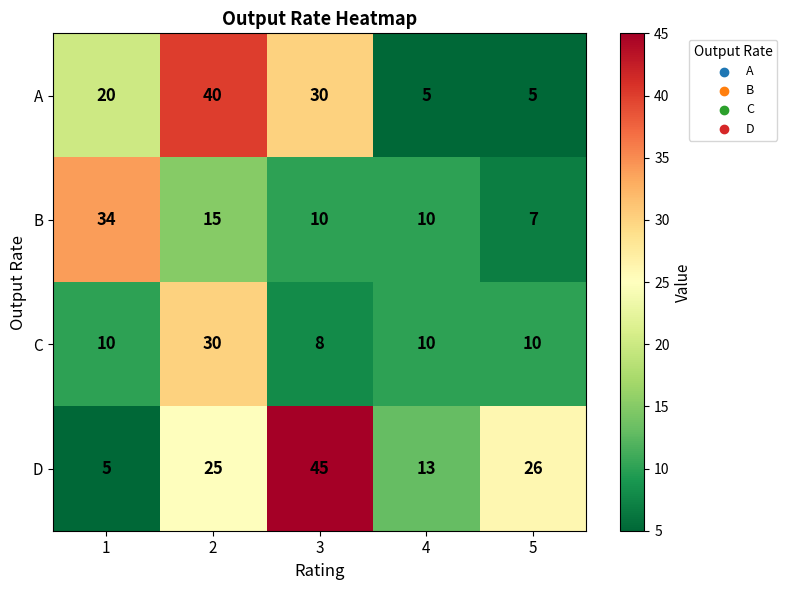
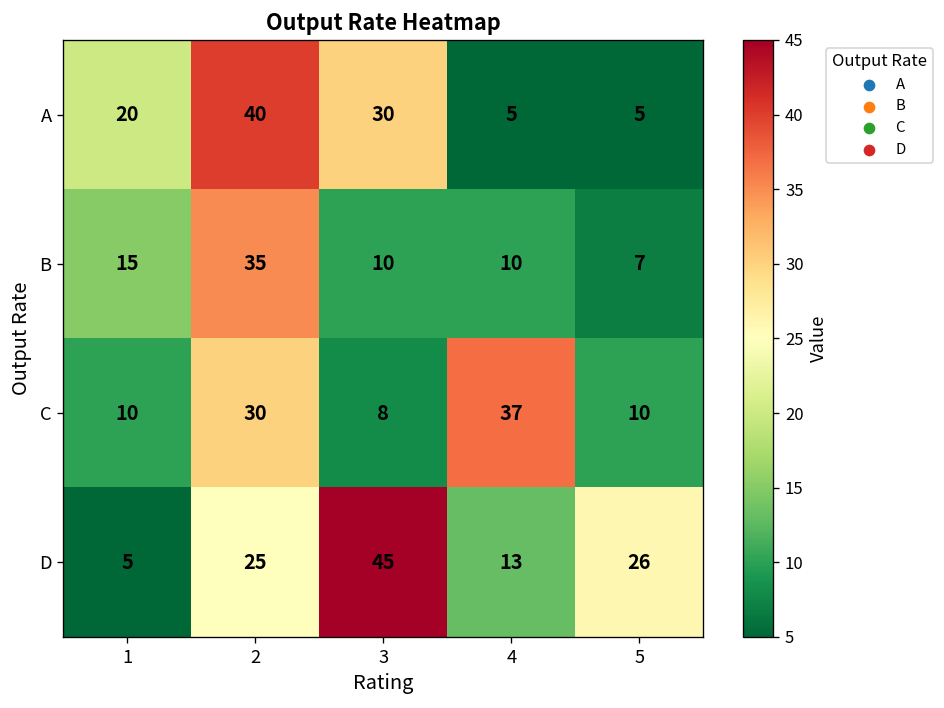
  {
    "A": {
      "1": 20,
      "2": 40,
      "3": 30,
      "4": 5,
      "5": 5
    },
    "B": {
-     "1": 34,
-     "2": 15,
+     "1": 15,
+     "2": 35,
      "3": 10,
      "4": 10,
      "5": 7
    },
    "C": {
      "1": 10,
      "2": 30,
      "3": 8,
-     "4": 10,
+     "4": 37,
      "5": 10
    },
    "D": {
      "1": 5,
      "2": 25,
      "3": 45,
      "4": 13,
      "5": 26
    }
  }
